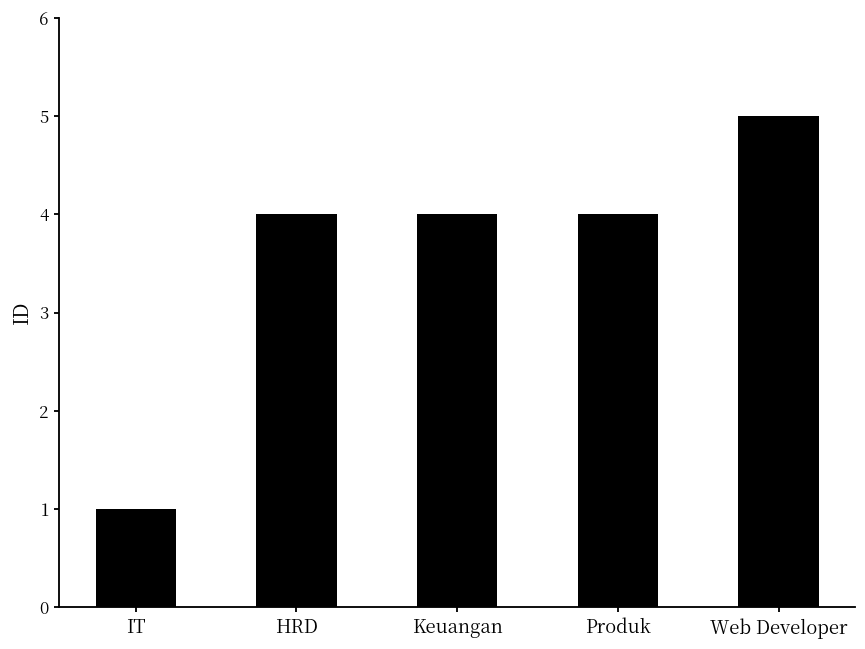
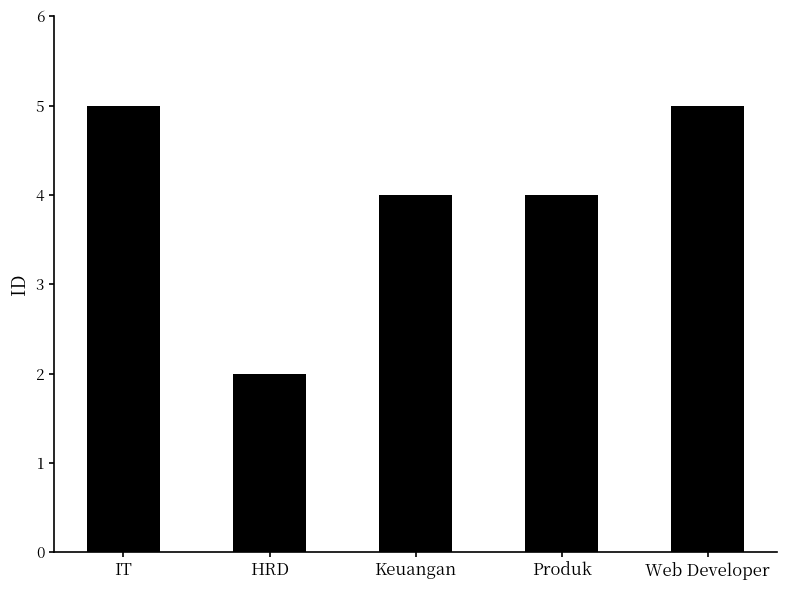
  {
-   "IT": 1,
-   "HRD": 4,
+   "IT": 5,
+   "HRD": 2,
    "Keuangan": 4,
    "Produk": 4,
    "Web Developer": 5
  }
